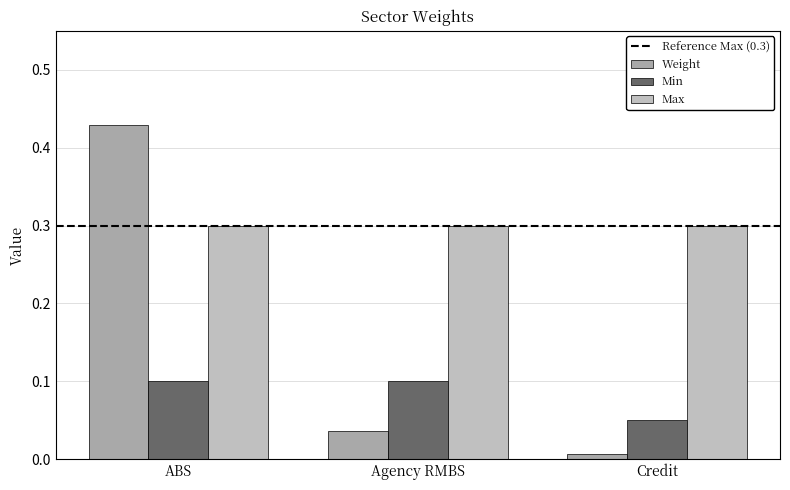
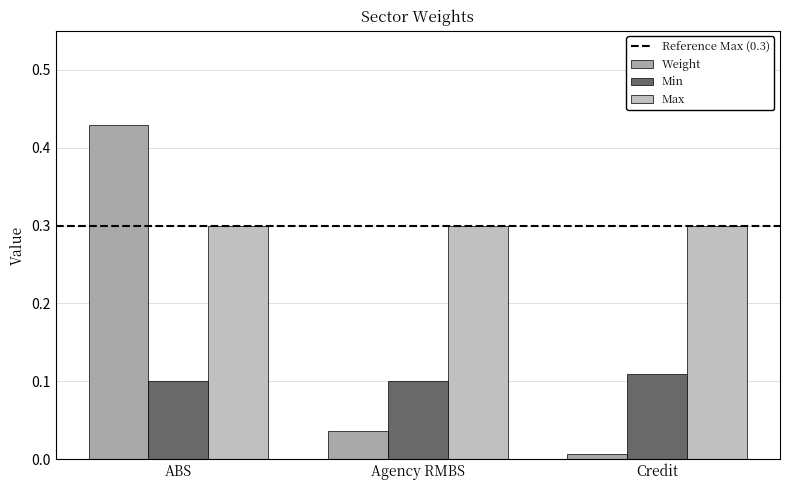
  {
    "Min": {
      "ABS": 0.10,
      "Agency RMBS": 0.10,
-     "Credit": 0.05
+     "Credit": 0.11
    }
  }
